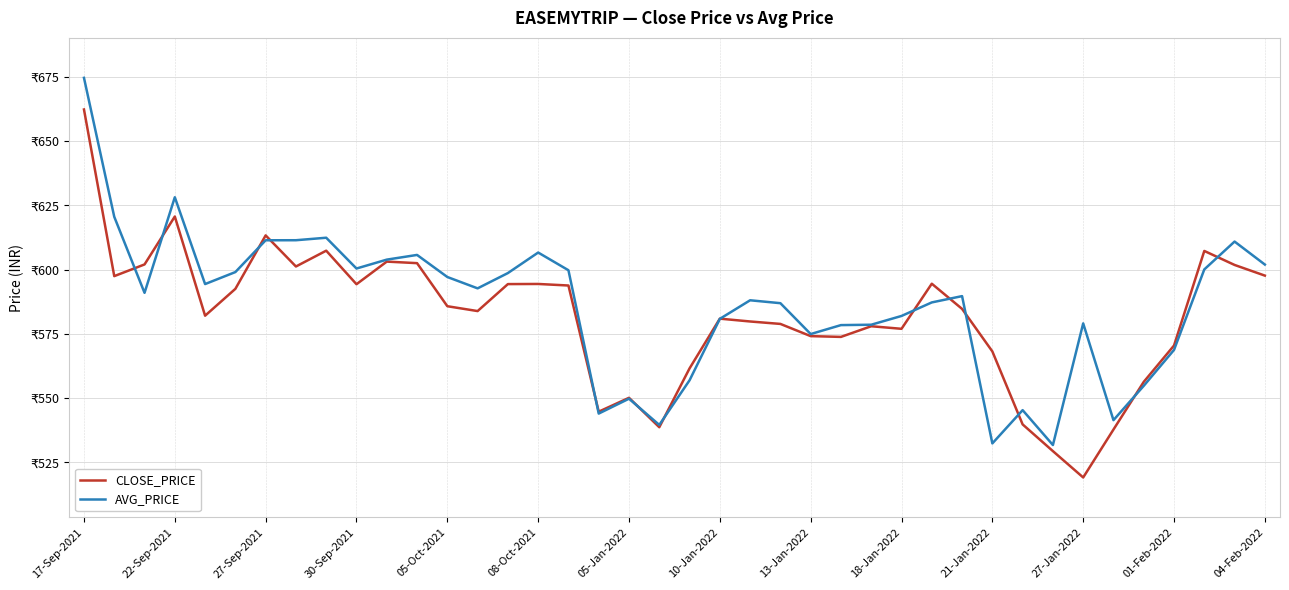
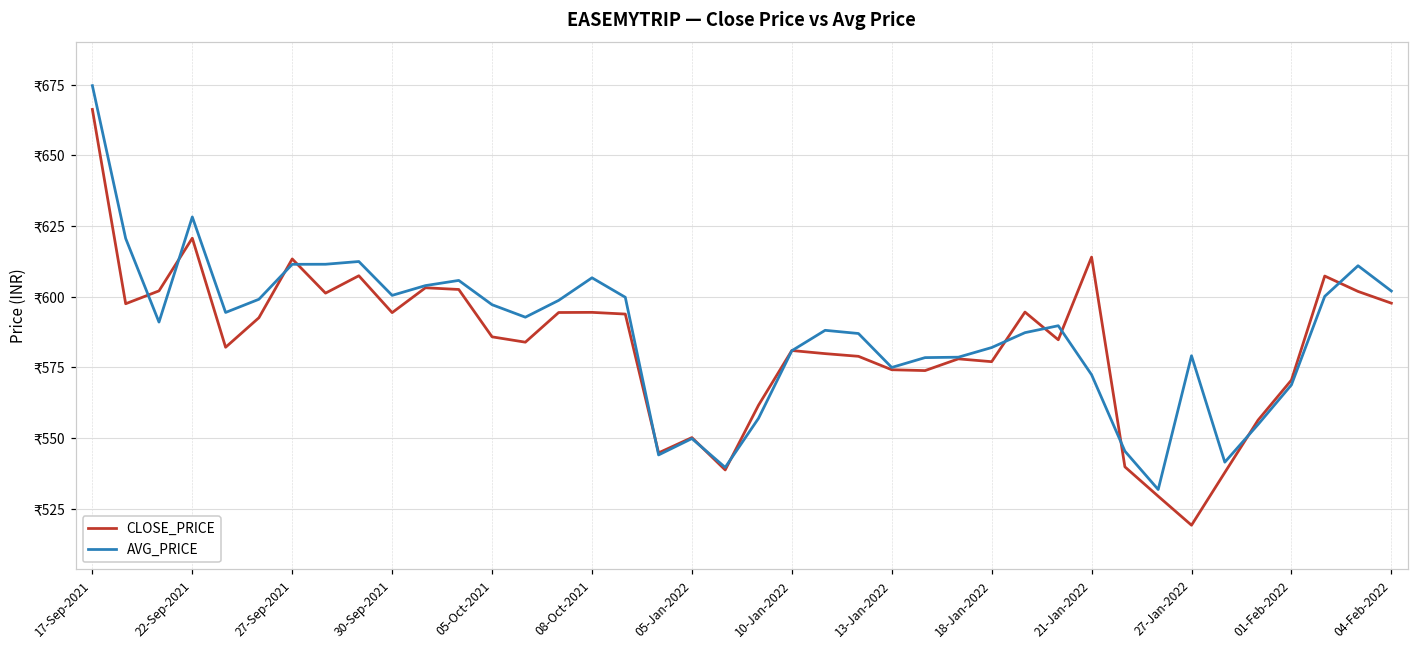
  {
    "CLOSE_PRICE": {
-     "17-Sep-2021": "₹662",
+     "17-Sep-2021": "₹666",
      "22-Sep-2021": "₹621",
      "27-Sep-2021": "₹613",
      "30-Sep-2021": "₹594",
      "05-Oct-2021": "₹586",
      "08-Oct-2021": "₹594",
      "18-Jan-2022": "₹577",
-     "21-Jan-2022": "₹568",
+     "21-Jan-2022": "₹614",
      "27-Jan-2022": "₹519",
      "01-Feb-2022": "₹571",
      "04-Feb-2022": "₹598"
    },
    "AVG_PRICE": {
      "17-Sep-2021": "₹675",
      "22-Sep-2021": "₹628",
      "27-Sep-2021": "₹611",
      "30-Sep-2021": "₹600",
      "05-Oct-2021": "₹597",
      "08-Oct-2021": "₹607",
      "18-Jan-2022": "₹582",
-     "21-Jan-2022": "₹532",
+     "21-Jan-2022": "₹572",
      "27-Jan-2022": "₹579",
      "01-Feb-2022": "₹569",
      "04-Feb-2022": "₹602"
    }
  }
